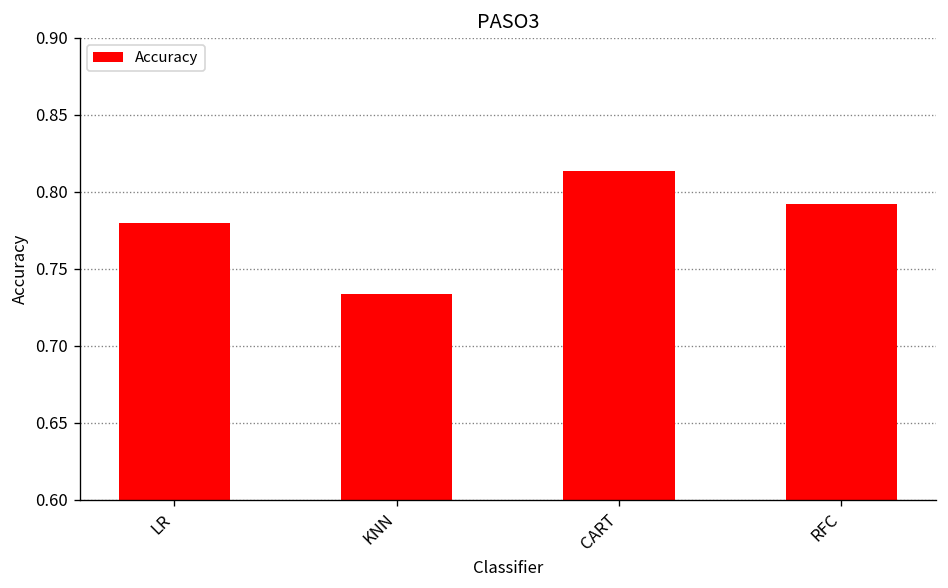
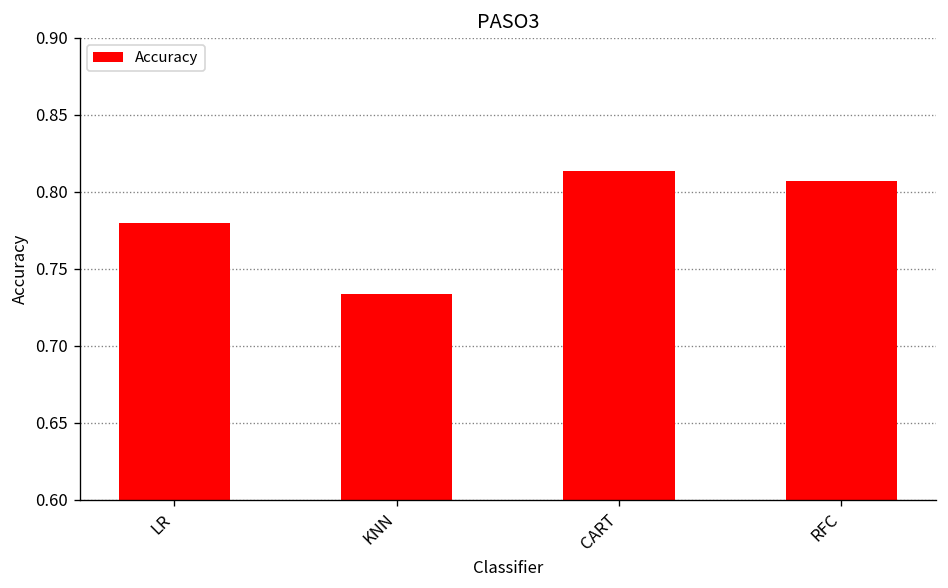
  {
    "LR": 0.780,
    "KNN": 0.733,
    "CART": 0.813,
-   "RFC": 0.792
+   "RFC": 0.807
  }
